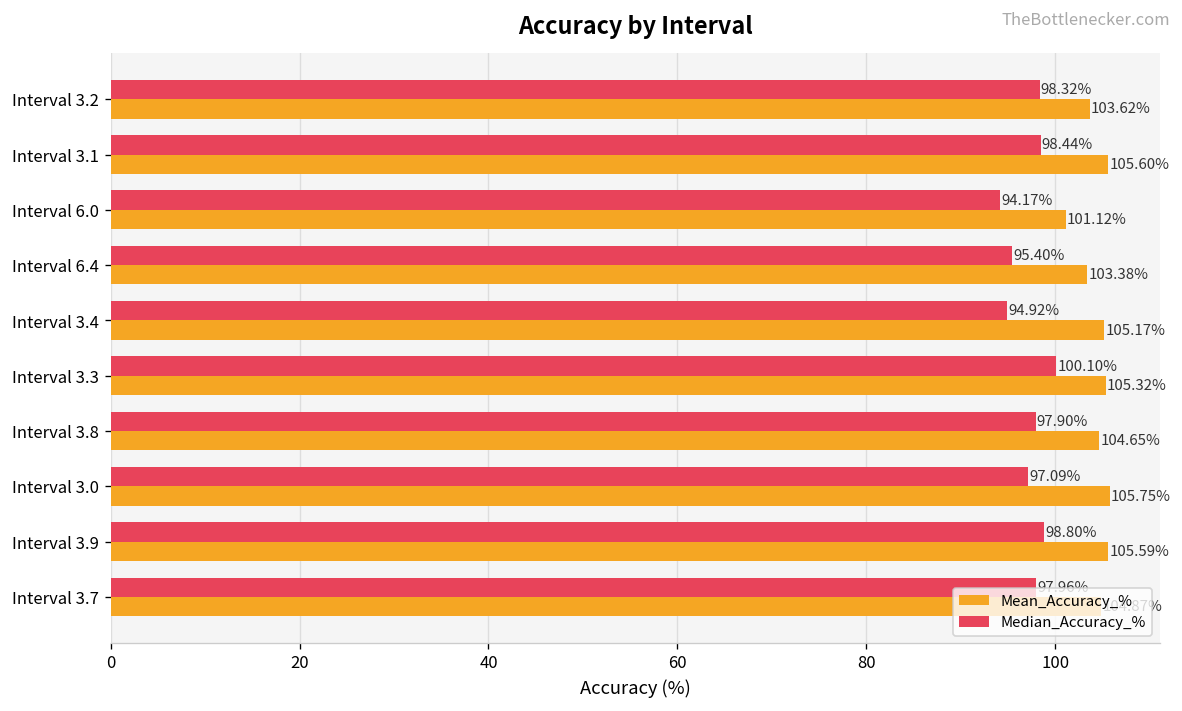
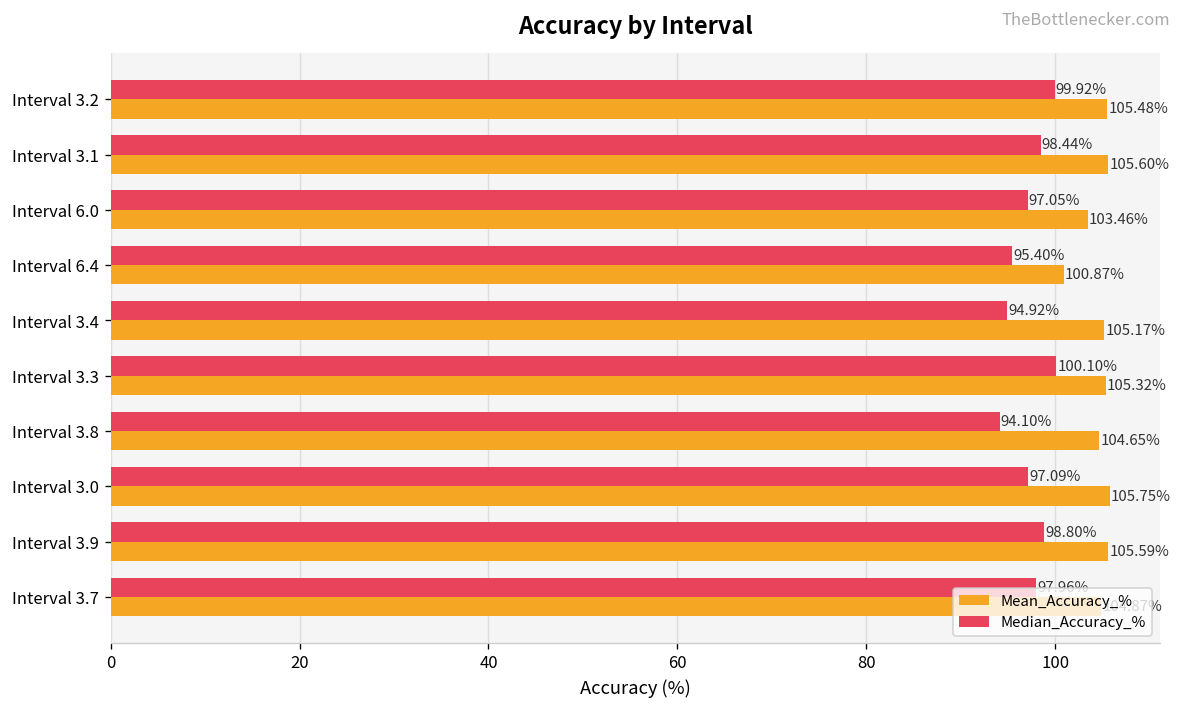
  {
    "Mean_Accuracy_%": {
-     "Interval 3.2": "103.62%",
+     "Interval 3.2": "105.48%",
      "Interval 3.1": "105.60%",
-     "Interval 6.0": "101.12%",
-     "Interval 6.4": "103.38%",
+     "Interval 6.0": "103.46%",
+     "Interval 6.4": "100.87%",
      "Interval 3.4": "105.17%",
      "Interval 3.3": "105.32%",
      "Interval 3.8": "104.65%",
      "Interval 3.0": "105.75%",
      "Interval 3.9": "105.59%"
    },
    "Median_Accuracy_%": {
-     "Interval 3.2": "98.32%",
+     "Interval 3.2": "99.92%",
      "Interval 3.1": "98.44%",
-     "Interval 6.0": "94.17%",
+     "Interval 6.0": "97.05%",
      "Interval 6.4": "95.40%",
      "Interval 3.4": "94.92%",
      "Interval 3.3": "100.10%",
-     "Interval 3.8": "97.90%",
+     "Interval 3.8": "94.10%",
      "Interval 3.0": "97.09%",
      "Interval 3.9": "98.80%"
    }
  }
